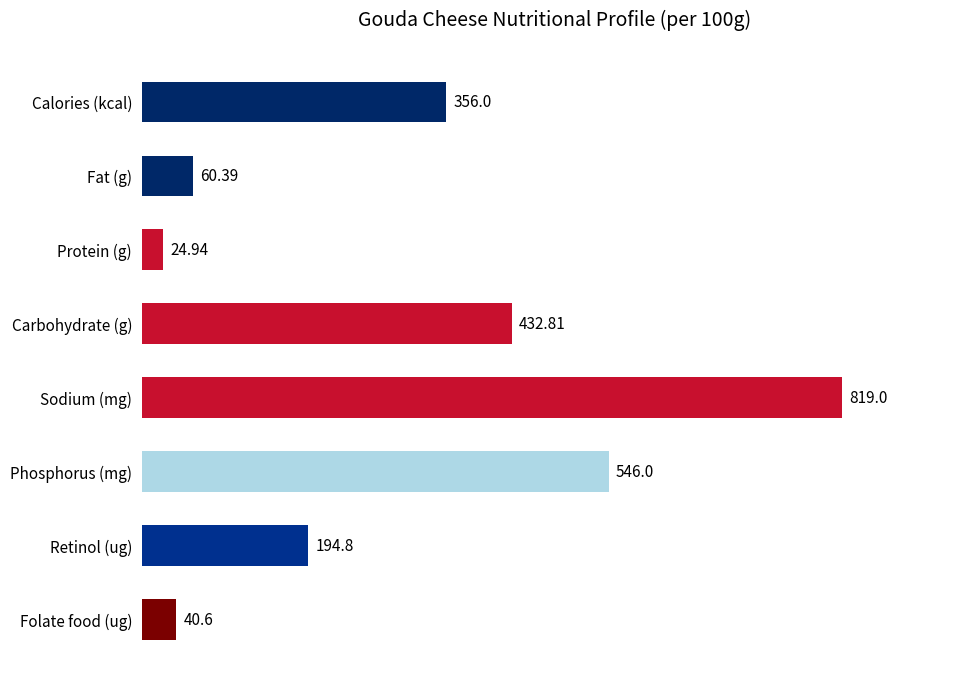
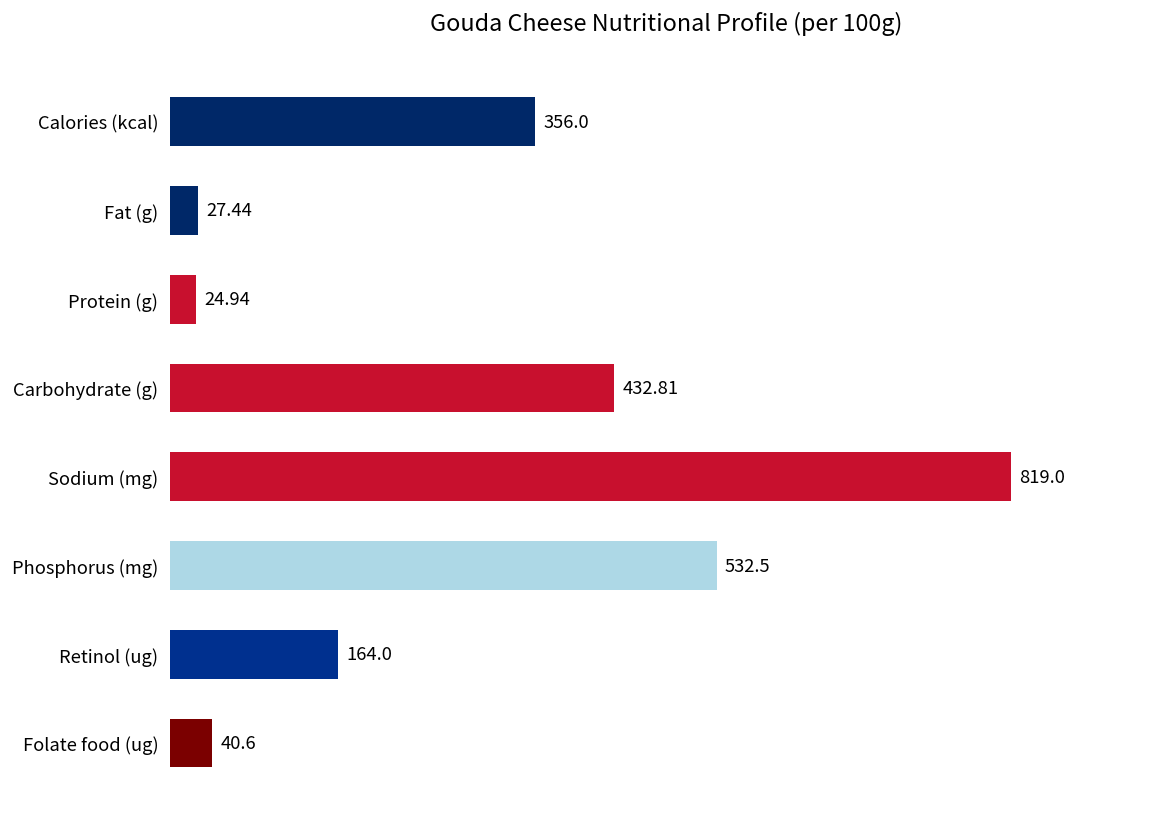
  {
    "Calories (kcal)": 356.0,
-   "Fat (g)": 60.39,
+   "Fat (g)": 27.44,
    "Protein (g)": 24.94,
    "Carbohydrate (g)": 432.81,
    "Sodium (mg)": 819.0,
-   "Phosphorus (mg)": 546.0,
-   "Retinol (ug)": 194.8,
+   "Phosphorus (mg)": 532.5,
+   "Retinol (ug)": 164.0,
    "Folate food (ug)": 40.6
  }
